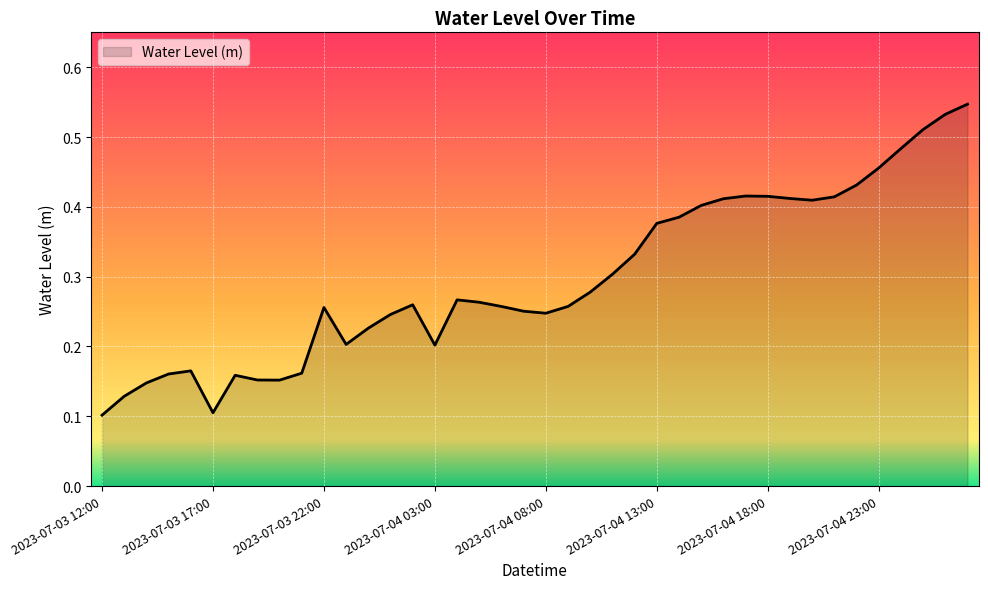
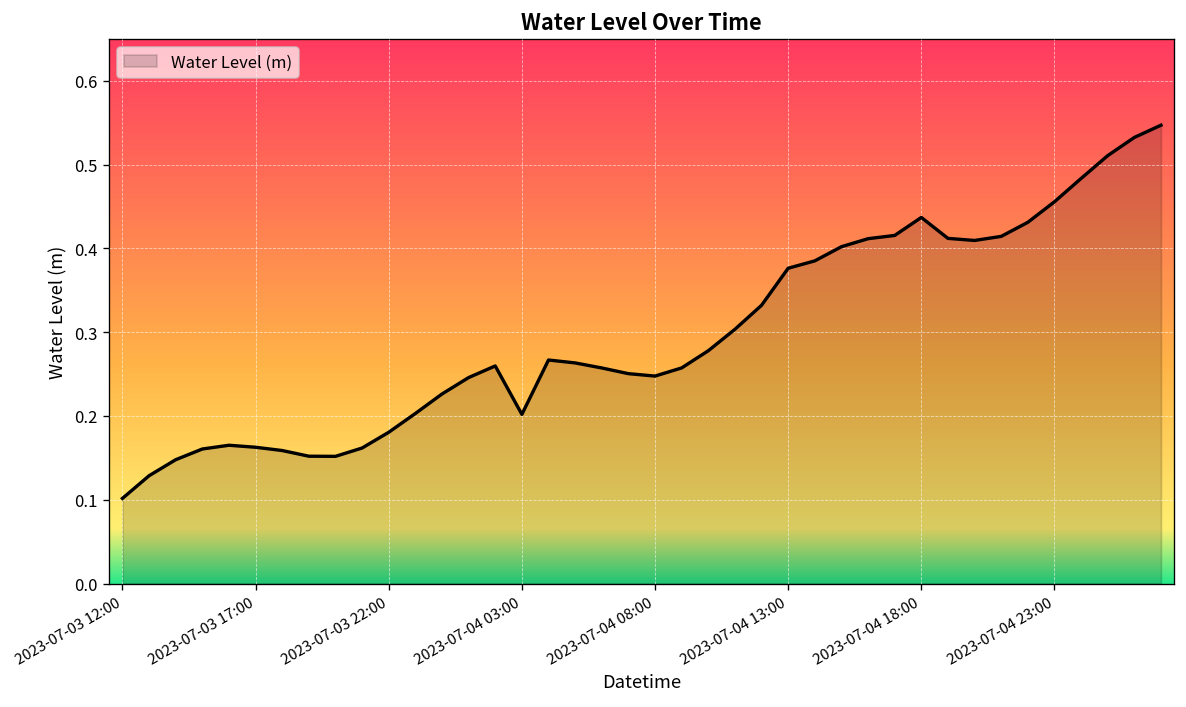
  {
    "2023-07-03 12:00": 0.10,
-   "2023-07-03 17:00": 0.11,
-   "2023-07-03 22:00": 0.26,
+   "2023-07-03 17:00": 0.16,
+   "2023-07-03 22:00": 0.18,
    "2023-07-04 03:00": 0.20,
    "2023-07-04 08:00": 0.25,
    "2023-07-04 13:00": 0.38,
-   "2023-07-04 18:00": 0.42,
+   "2023-07-04 18:00": 0.44,
    "2023-07-04 23:00": 0.46
  }
